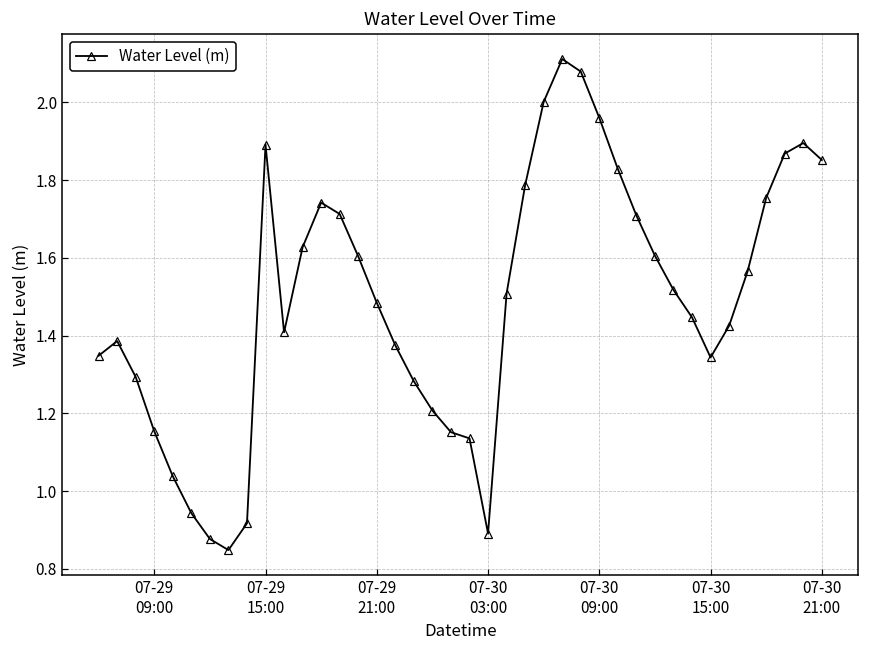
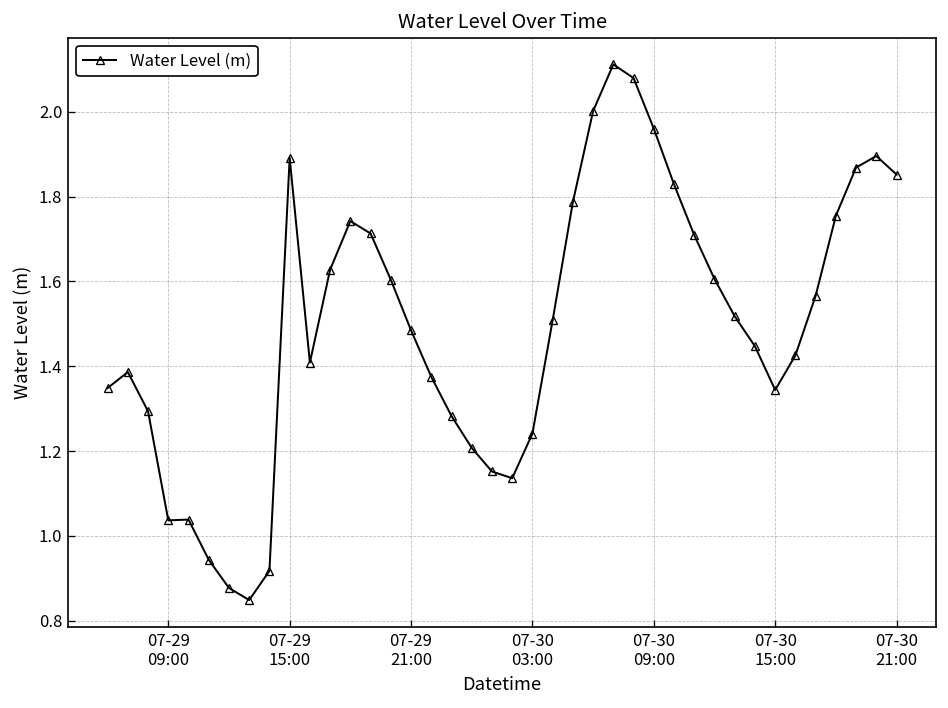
  {
-   "07-29 09:00": 1.15,
+   "07-29 09:00": 1.04,
    "07-29 15:00": 1.89,
    "07-29 21:00": 1.48,
-   "07-30 03:00": 0.89,
+   "07-30 03:00": 1.24,
    "07-30 09:00": 1.96,
    "07-30 15:00": 1.34,
    "07-30 21:00": 1.85
  }
